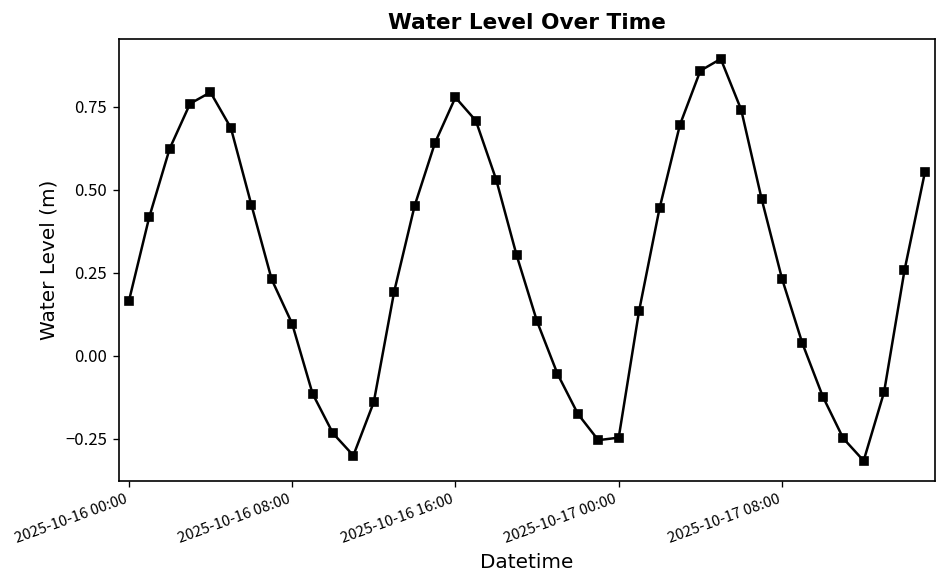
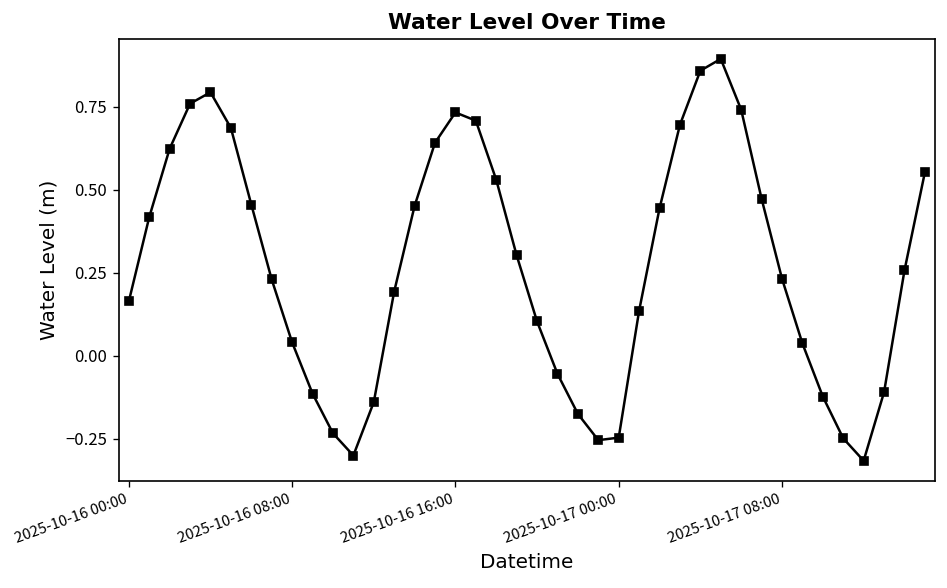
  {
    "2025-10-16 00:00": 0.16,
-   "2025-10-16 08:00": 0.10,
-   "2025-10-16 16:00": 0.78,
+   "2025-10-16 08:00": 0.04,
+   "2025-10-16 16:00": 0.73,
    "2025-10-17 00:00": -0.25,
    "2025-10-17 08:00": 0.23
  }
